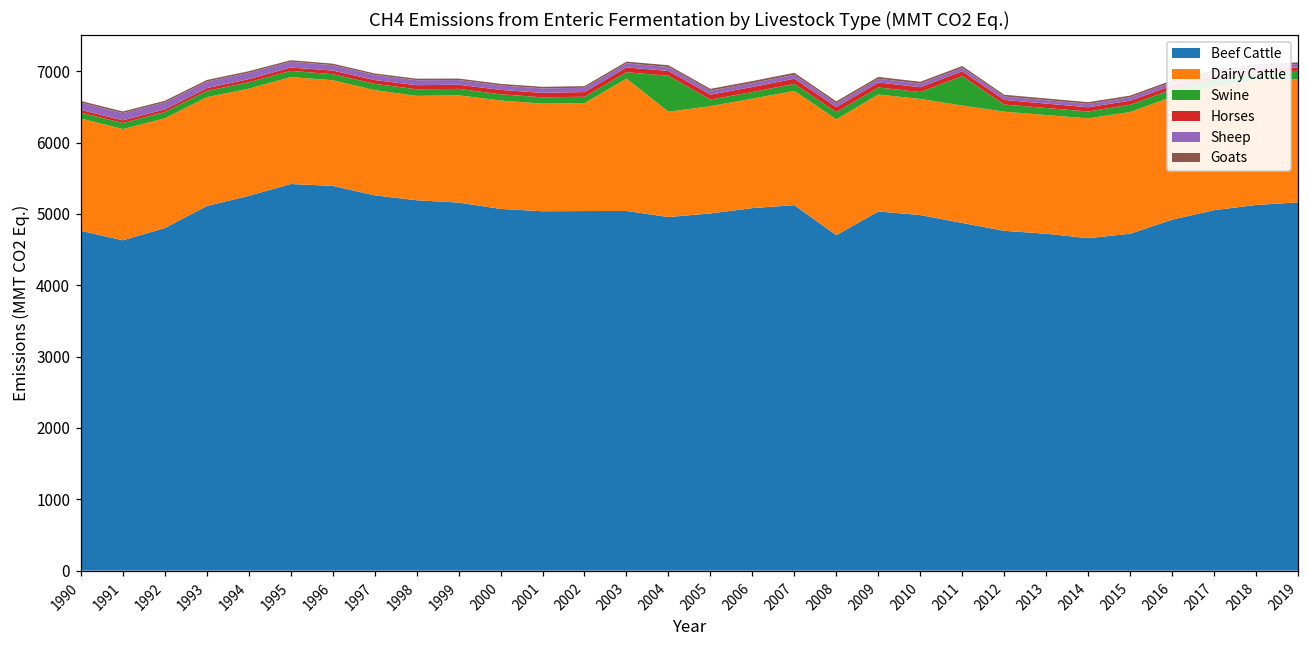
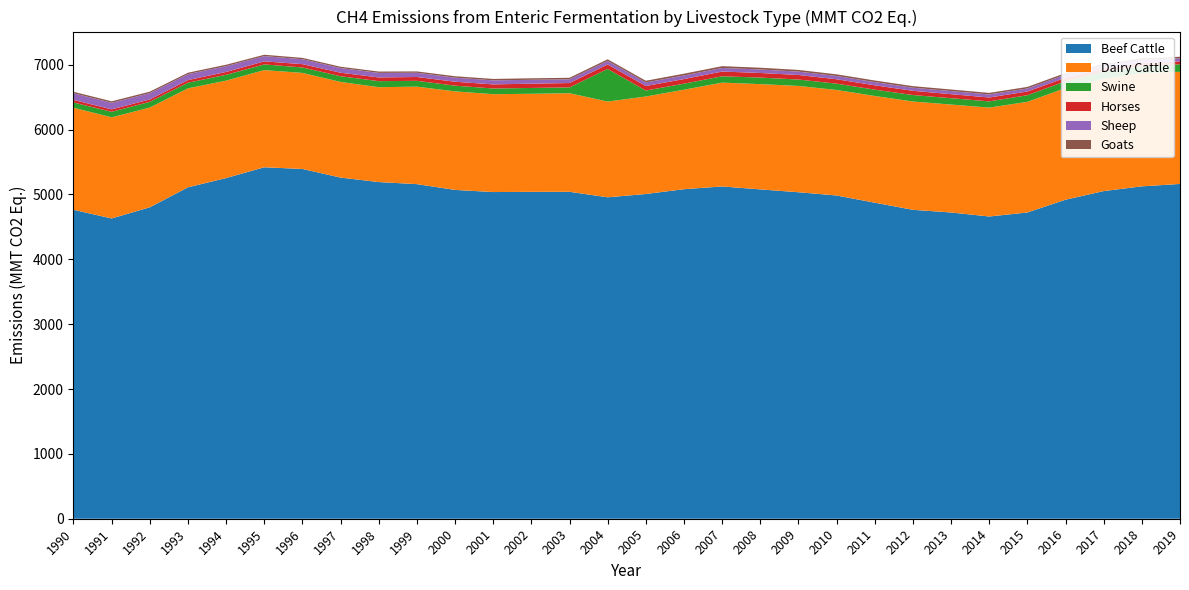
  {
    "Beef Cattle": {
-     "2008": 4700
+     "2008": 5100
    },
    "Dairy Cattle": {
-     "2003": 1900
+     "2003": 1500
    },
    "Swine": {
-     "2011": 400
+     "2011": 100
    }
  }
